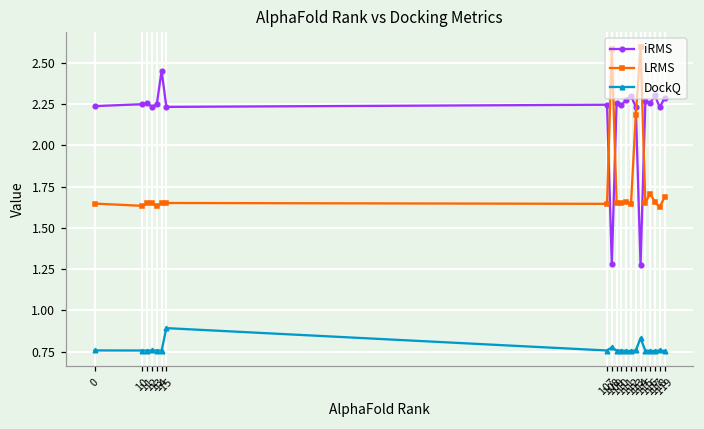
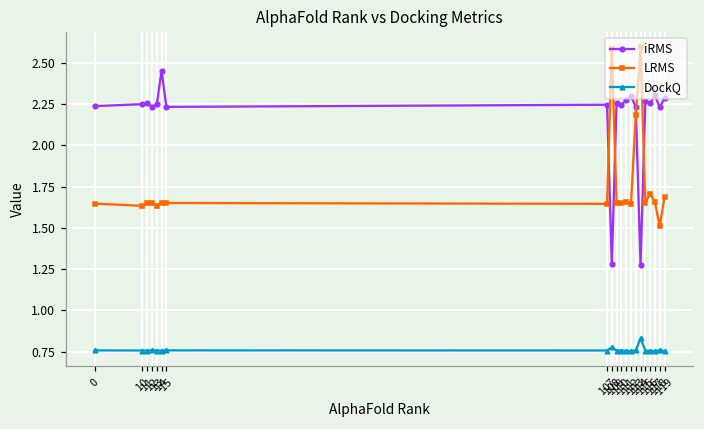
  {
    "iRMS": {
      "0": 2.24,
      "10": 2.25,
      "11": 2.26,
      "12": 2.23,
      "13": 2.25,
      "14": 2.45,
      "15": 2.23,
      "107": 2.25,
      "108": 1.28,
      "109": 2.26,
      "110": 2.25,
      "111": 2.27,
      "112": 2.30,
      "113": 2.23,
      "114": 1.28,
      "115": 2.27,
      "116": 2.26,
      "117": 2.30,
      "118": 2.23,
      "119": 2.29
    },
    "LRMS": {
      "0": 1.65,
      "10": 1.63,
      "11": 1.65,
      "12": 1.65,
      "13": 1.63,
      "14": 1.65,
      "15": 1.65,
      "107": 1.65,
      "109": 1.65,
      "110": 1.65,
      "111": 1.66,
      "112": 1.64,
      "113": 2.18,
      "115": 1.65,
      "116": 1.71,
      "117": 1.66,
-     "118": 1.63,
+     "118": 1.51,
      "119": 1.69
    },
    "DockQ": {
      "0": 0.76,
      "10": 0.76,
      "11": 0.76,
      "12": 0.76,
      "13": 0.76,
      "14": 0.76,
-     "15": 0.89,
+     "15": 0.76,
      "107": 0.76,
      "108": 0.78,
      "109": 0.76,
      "110": 0.76,
      "111": 0.76,
      "112": 0.75,
      "113": 0.76,
      "114": 0.83,
      "115": 0.76,
      "116": 0.76,
      "117": 0.75,
      "118": 0.76,
      "119": 0.75
    }
  }
